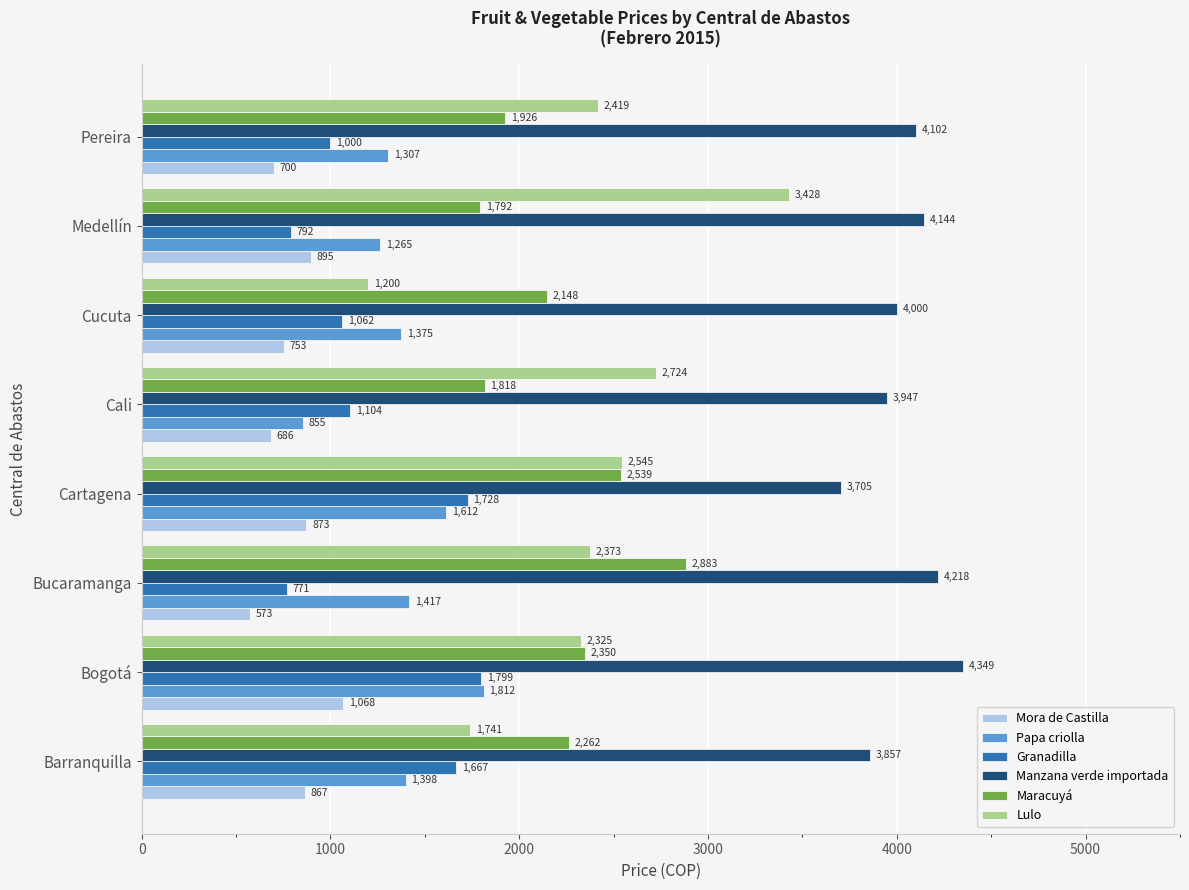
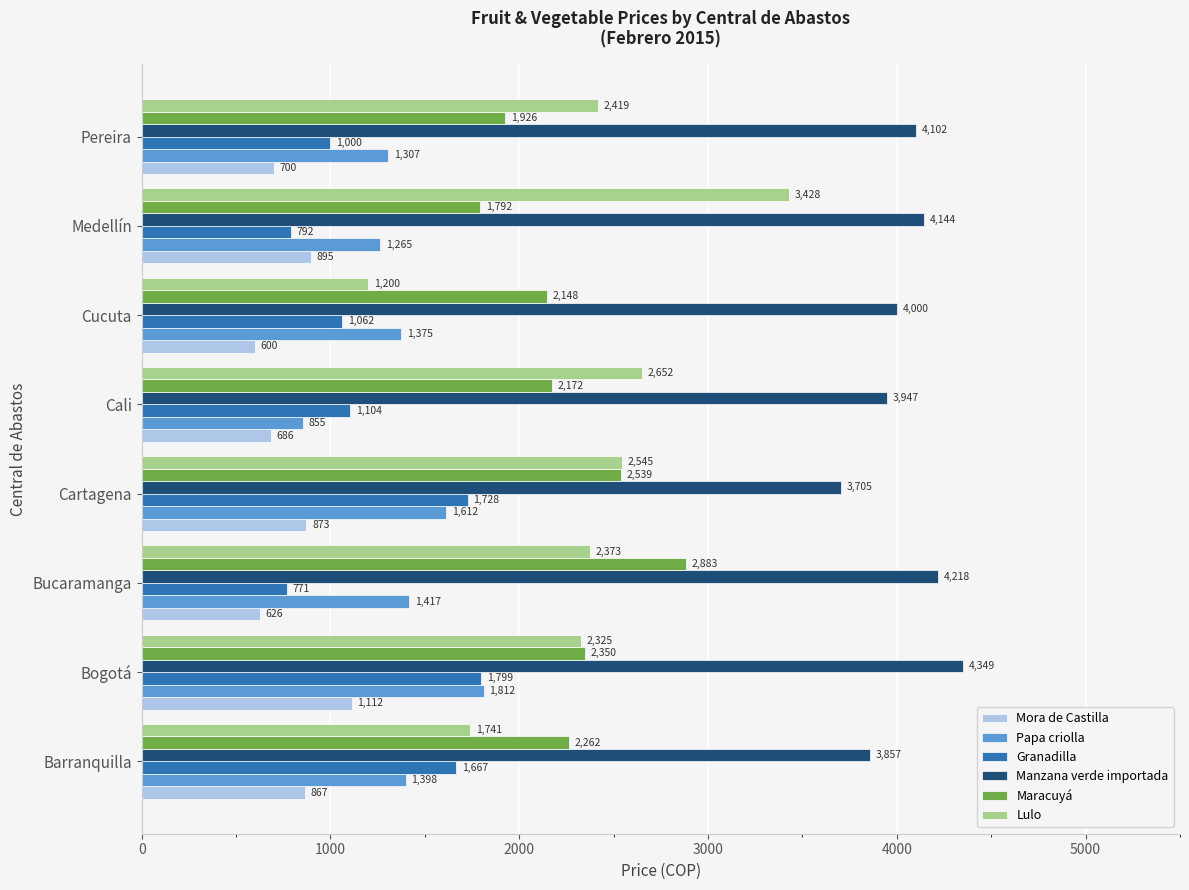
  {
    "Mora de Castilla": {
      "Pereira": "700",
      "Medellín": "895",
-     "Cucuta": "753",
+     "Cucuta": "600",
      "Cali": "686",
      "Cartagena": "873",
-     "Bucaramanga": "573",
-     "Bogotá": "1,068",
+     "Bucaramanga": "626",
+     "Bogotá": "1,112",
      "Barranquilla": "867"
    },
    "Papa criolla": {
      "Pereira": "1,307",
      "Medellín": "1,265",
      "Cucuta": "1,375",
      "Cali": "855",
      "Cartagena": "1,612",
      "Bucaramanga": "1,417",
      "Bogotá": "1,812",
      "Barranquilla": "1,398"
    },
    "Granadilla": {
      "Pereira": "1,000",
      "Medellín": "792",
      "Cucuta": "1,062",
      "Cali": "1,104",
      "Cartagena": "1,728",
      "Bucaramanga": "771",
      "Bogotá": "1,799",
      "Barranquilla": "1,667"
    },
    "Manzana verde importada": {
      "Pereira": "4,102",
      "Medellín": "4,144",
      "Cucuta": "4,000",
      "Cali": "3,947",
      "Cartagena": "3,705",
      "Bucaramanga": "4,218",
      "Bogotá": "4,349",
      "Barranquilla": "3,857"
    },
    "Maracuyá": {
      "Pereira": "1,926",
      "Medellín": "1,792",
      "Cucuta": "2,148",
-     "Cali": "1,818",
+     "Cali": "2,172",
      "Cartagena": "2,539",
      "Bucaramanga": "2,883",
      "Bogotá": "2,350",
      "Barranquilla": "2,262"
    },
    "Lulo": {
      "Pereira": "2,419",
      "Medellín": "3,428",
      "Cucuta": "1,200",
-     "Cali": "2,724",
+     "Cali": "2,652",
      "Cartagena": "2,545",
      "Bucaramanga": "2,373",
      "Bogotá": "2,325",
      "Barranquilla": "1,741"
    }
  }
